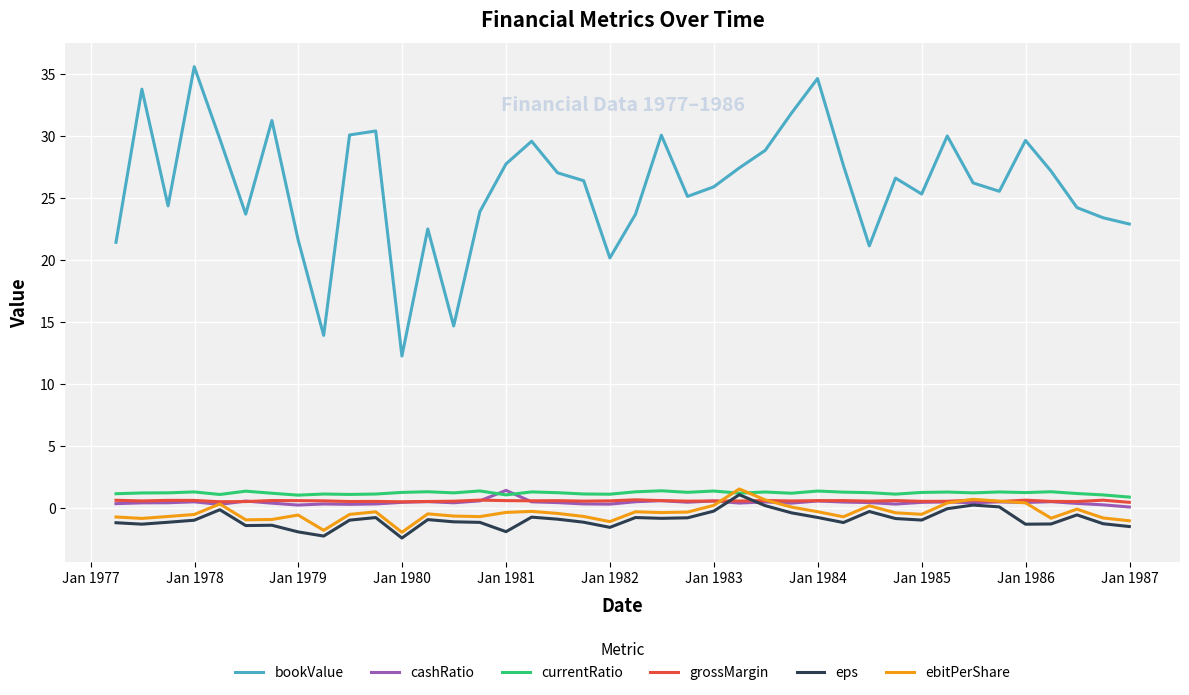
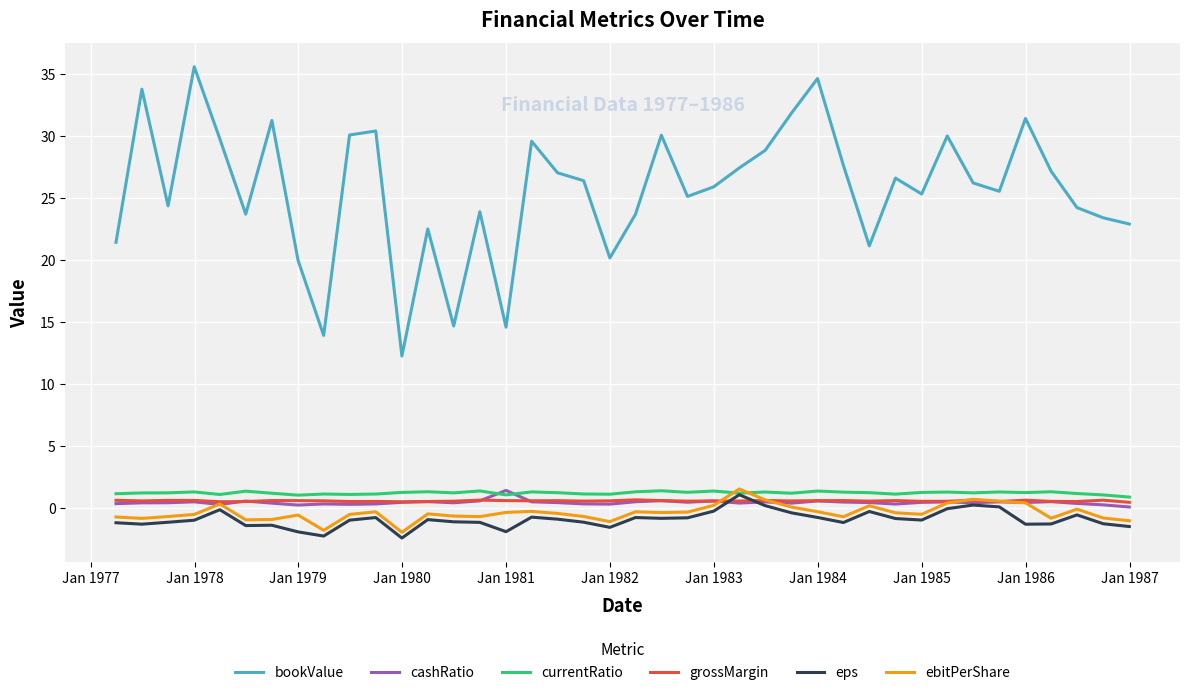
  {
    "bookValue": {
      "Jan 1978": 35.6,
-     "Jan 1979": 21.7,
+     "Jan 1979": 20.0,
      "Jan 1980": 12.3,
-     "Jan 1981": 27.8,
+     "Jan 1981": 14.6,
      "Jan 1982": 20.2,
      "Jan 1983": 25.9,
      "Jan 1984": 34.7,
      "Jan 1985": 25.3,
-     "Jan 1986": 29.7,
+     "Jan 1986": 31.4,
      "Jan 1987": 22.9
    },
    "cashRatio": {
      "Jan 1979": 0.3,
      "Jan 1981": 1.4,
      "Jan 1982": 0.3,
      "Jan 1987": 0.1
    },
    "currentRatio": {
      "Jan 1978": 1.3,
      "Jan 1979": 1.1,
      "Jan 1980": 1.3,
      "Jan 1981": 1.1,
      "Jan 1982": 1.1,
      "Jan 1983": 1.4,
      "Jan 1984": 1.4,
      "Jan 1985": 1.3,
      "Jan 1986": 1.3,
      "Jan 1987": 0.9
    },
    "grossMargin": {
      "Jan 1979": 0.6,
      "Jan 1981": 0.6,
      "Jan 1982": 0.6,
      "Jan 1987": 0.5
    },
    "eps": {
      "Jan 1978": -1.0,
      "Jan 1979": -1.9,
      "Jan 1980": -2.4,
      "Jan 1981": -1.9,
      "Jan 1982": -1.5,
      "Jan 1983": -0.2,
      "Jan 1984": -0.7,
      "Jan 1985": -1.0,
      "Jan 1986": -1.3,
      "Jan 1987": -1.5
    },
    "ebitPerShare": {
      "Jan 1978": -0.5,
      "Jan 1979": -0.5,
      "Jan 1980": -1.9,
      "Jan 1981": -0.3,
      "Jan 1982": -1.1,
      "Jan 1983": 0.2,
      "Jan 1984": -0.3,
      "Jan 1985": -0.5,
      "Jan 1987": -1.0
    }
  }
